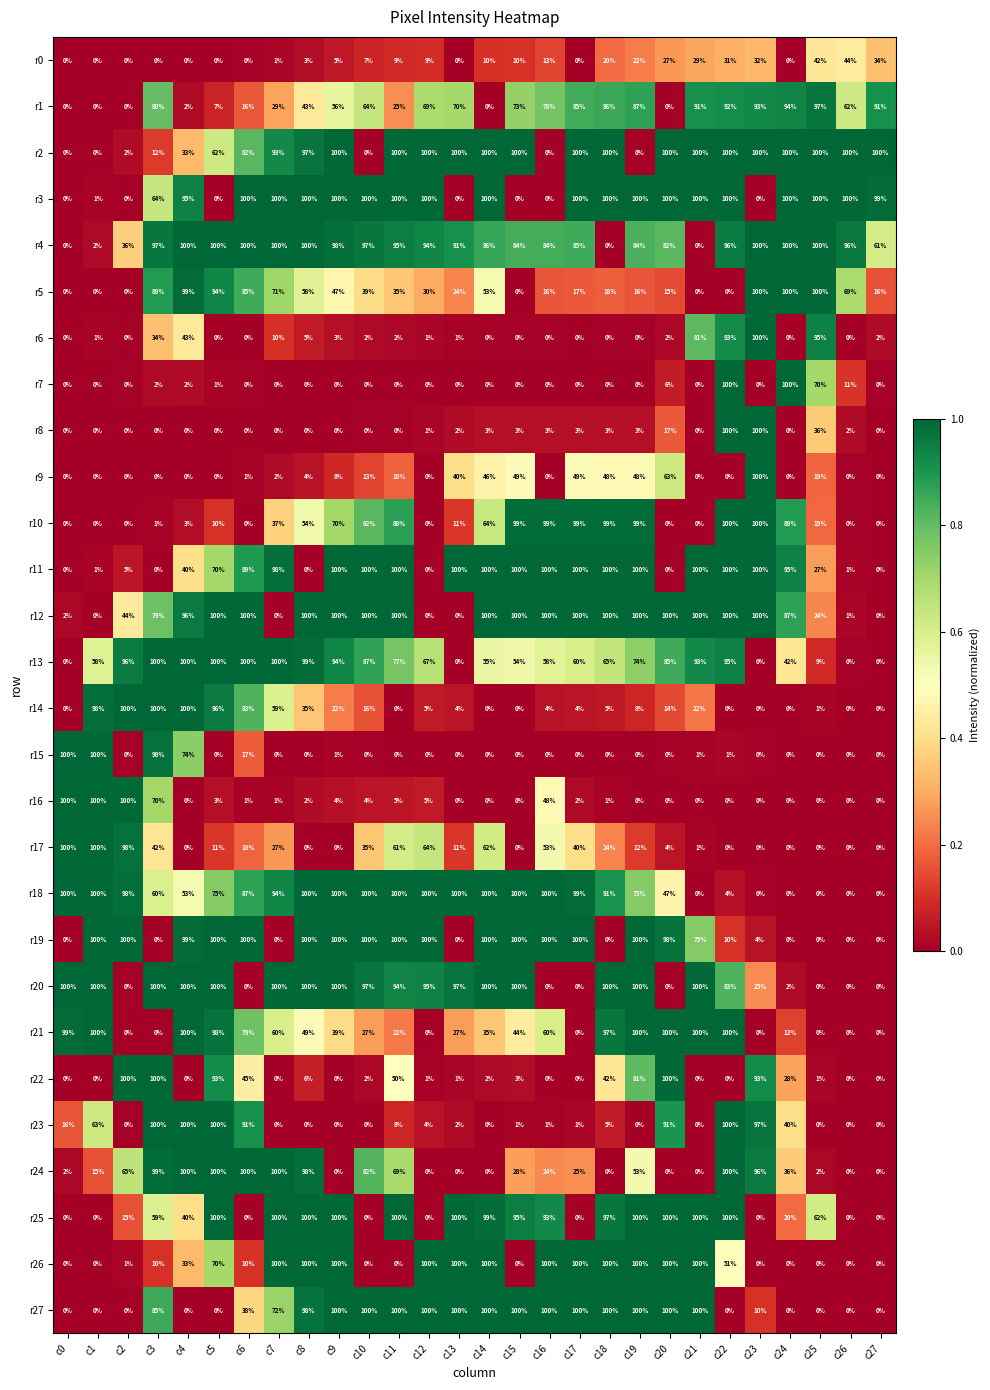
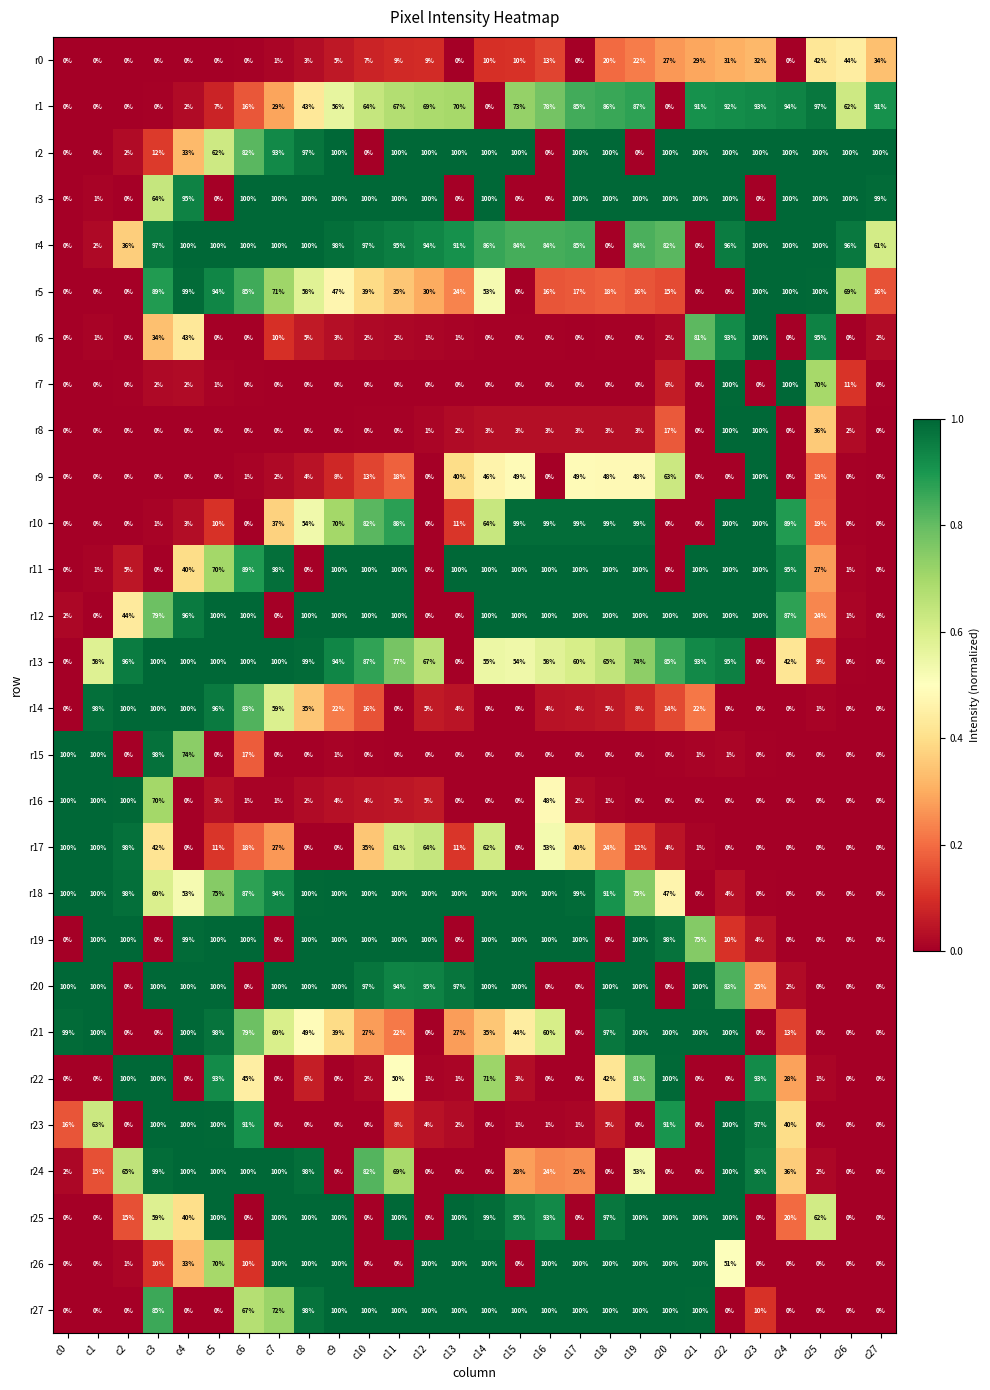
  {
    "r1": {
      "c0": "0%",
      "c1": "0%",
      "c2": "0%",
-     "c3": "80%",
+     "c3": "0%",
      "c4": "2%",
      "c5": "7%",
      "c6": "16%",
      "c7": "29%",
      "c8": "43%",
      "c9": "56%",
      "c10": "64%",
-     "c11": "25%",
+     "c11": "67%",
      "c12": "69%",
      "c13": "70%",
      "c14": "0%",
      "c15": "73%",
      "c16": "78%",
      "c17": "85%",
      "c18": "86%",
      "c19": "87%",
      "c20": "0%",
      "c21": "91%",
      "c22": "92%",
      "c23": "93%",
      "c24": "94%",
      "c25": "97%",
      "c26": "62%",
      "c27": "91%"
    },
    "r22": {
      "c0": "0%",
      "c1": "0%",
      "c2": "100%",
      "c3": "100%",
      "c4": "0%",
      "c5": "93%",
      "c6": "45%",
      "c7": "0%",
      "c8": "6%",
      "c9": "0%",
      "c10": "2%",
      "c11": "50%",
      "c12": "1%",
      "c13": "1%",
-     "c14": "2%",
+     "c14": "71%",
      "c15": "3%",
      "c16": "0%",
      "c17": "0%",
      "c18": "42%",
      "c19": "81%",
      "c20": "100%",
      "c21": "0%",
      "c22": "0%",
      "c23": "93%",
      "c24": "28%",
      "c25": "1%",
      "c26": "0%",
      "c27": "0%"
    },
    "r27": {
      "c0": "0%",
      "c1": "0%",
      "c2": "0%",
      "c3": "85%",
      "c4": "0%",
      "c5": "0%",
-     "c6": "38%",
+     "c6": "67%",
      "c7": "72%",
      "c8": "98%",
      "c9": "100%",
      "c10": "100%",
      "c11": "100%",
      "c12": "100%",
      "c13": "100%",
      "c14": "100%",
      "c15": "100%",
      "c16": "100%",
      "c17": "100%",
      "c18": "100%",
      "c19": "100%",
      "c20": "100%",
      "c21": "100%",
      "c22": "0%",
      "c23": "10%",
      "c24": "0%",
      "c25": "0%",
      "c26": "0%",
      "c27": "0%"
    }
  }
